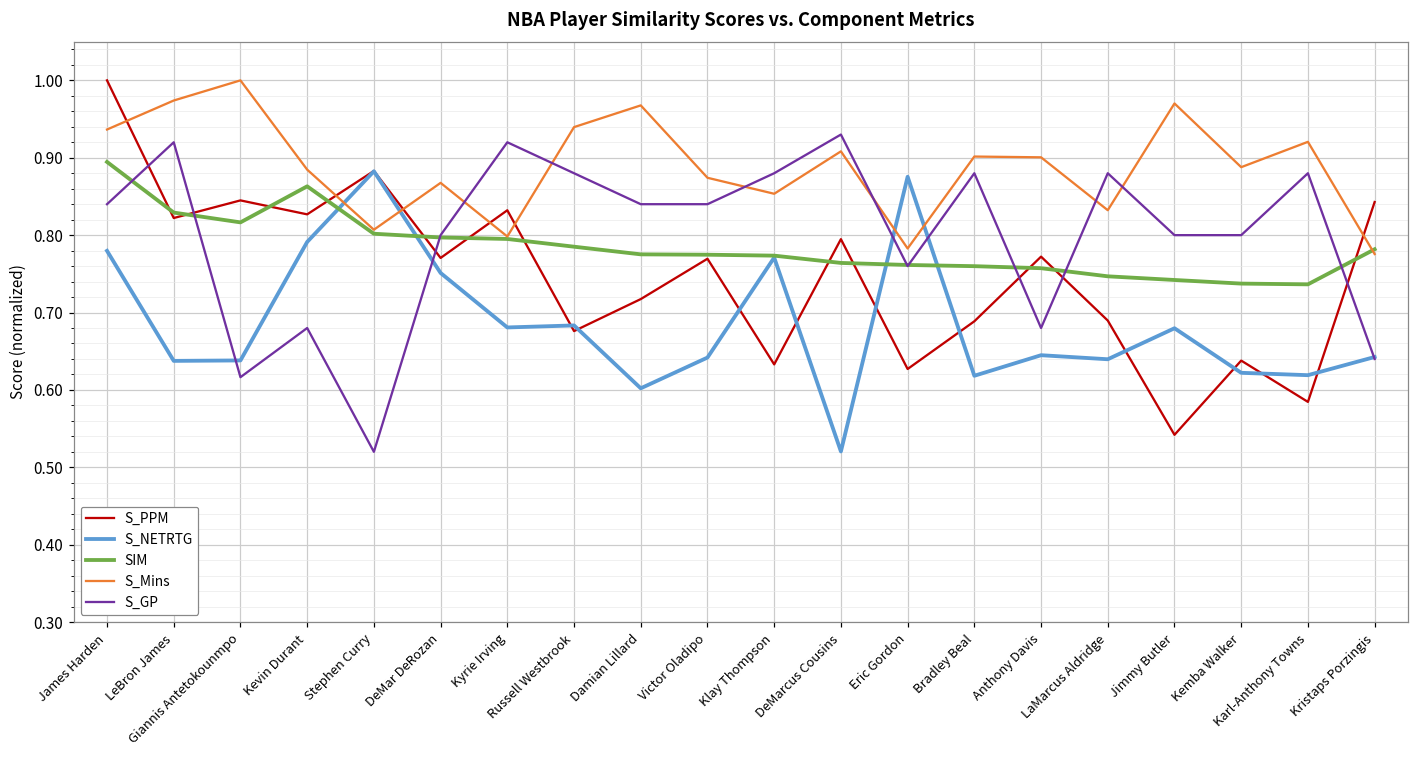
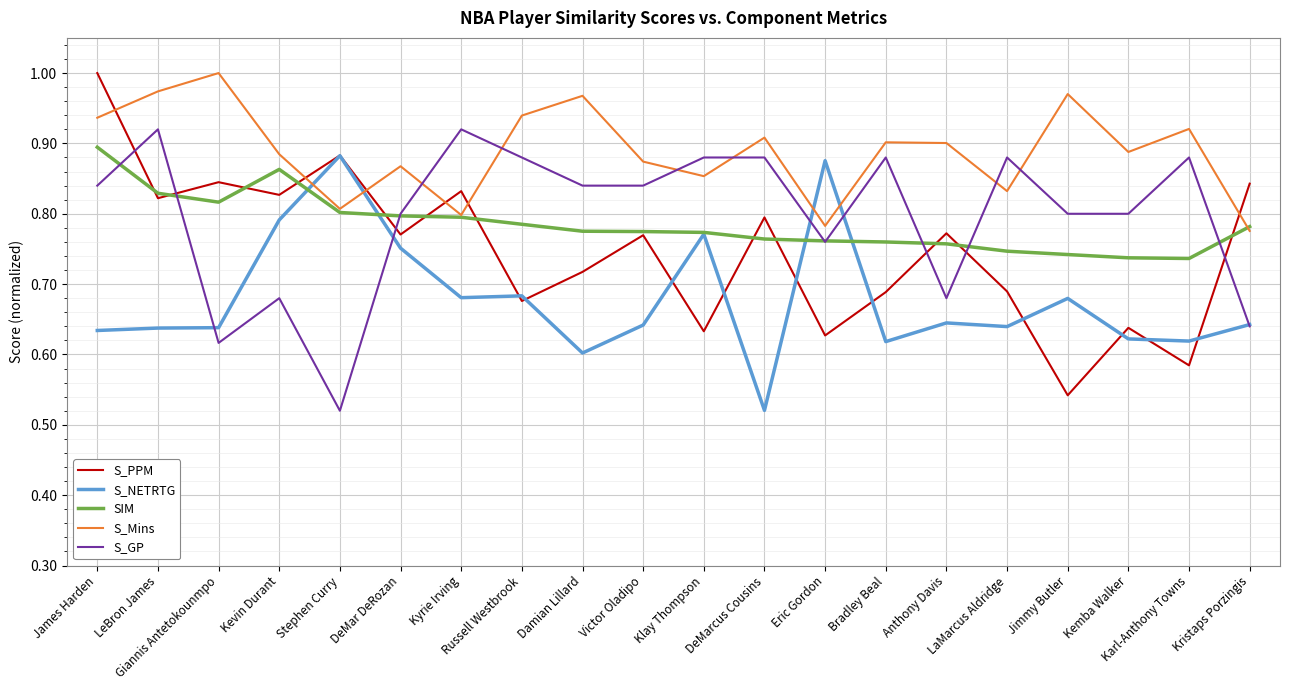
  {
    "S_PPM": {
      "James Harden": 1.00,
      "LeBron James": 0.82,
      "Giannis Antetokounmpo": 0.84,
      "Kevin Durant": 0.83,
      "DeMar DeRozan": 0.77,
      "Kyrie Irving": 0.83,
      "Russell Westbrook": 0.68,
      "Damian Lillard": 0.72,
      "Victor Oladipo": 0.77,
      "Klay Thompson": 0.63,
      "DeMarcus Cousins": 0.79,
      "Eric Gordon": 0.63,
      "Bradley Beal": 0.69,
      "Anthony Davis": 0.77,
      "LaMarcus Aldridge": 0.69,
      "Jimmy Butler": 0.54,
      "Kemba Walker": 0.64,
      "Karl-Anthony Towns": 0.58,
      "Kristaps Porzingis": 0.84
    },
    "S_NETRTG": {
-     "James Harden": 0.78,
+     "James Harden": 0.63,
      "LeBron James": 0.64,
      "Giannis Antetokounmpo": 0.64,
      "Kevin Durant": 0.79,
      "DeMar DeRozan": 0.75,
      "Kyrie Irving": 0.68,
      "Russell Westbrook": 0.68,
      "Damian Lillard": 0.60,
      "Victor Oladipo": 0.64,
      "DeMarcus Cousins": 0.52,
      "Eric Gordon": 0.88,
      "Bradley Beal": 0.62,
      "Anthony Davis": 0.64,
      "LaMarcus Aldridge": 0.64,
      "Jimmy Butler": 0.68,
      "Kemba Walker": 0.62,
      "Karl-Anthony Towns": 0.62
    },
    "SIM": {
      "James Harden": 0.89,
      "LeBron James": 0.83,
      "Giannis Antetokounmpo": 0.82,
      "Kevin Durant": 0.86,
      "Stephen Curry": 0.80,
      "Russell Westbrook": 0.79,
      "Damian Lillard": 0.78,
      "Victor Oladipo": 0.77,
      "DeMarcus Cousins": 0.76,
      "Bradley Beal": 0.76,
      "Anthony Davis": 0.76,
      "LaMarcus Aldridge": 0.75,
      "Jimmy Butler": 0.74,
      "Kemba Walker": 0.74,
      "Karl-Anthony Towns": 0.74,
      "Kristaps Porzingis": 0.78
    },
    "S_Mins": {
      "James Harden": 0.94,
      "LeBron James": 0.97,
      "Giannis Antetokounmpo": 1.00,
      "Kevin Durant": 0.88,
      "Stephen Curry": 0.81,
      "DeMar DeRozan": 0.87,
      "Russell Westbrook": 0.94,
      "Damian Lillard": 0.97,
      "Victor Oladipo": 0.87,
      "Klay Thompson": 0.85,
      "DeMarcus Cousins": 0.91,
      "Eric Gordon": 0.78,
      "Bradley Beal": 0.90,
      "Anthony Davis": 0.90,
      "LaMarcus Aldridge": 0.83,
      "Jimmy Butler": 0.97,
      "Kemba Walker": 0.89,
      "Karl-Anthony Towns": 0.92,
      "Kristaps Porzingis": 0.78
    },
    "S_GP": {
      "James Harden": 0.84,
      "LeBron James": 0.92,
      "Giannis Antetokounmpo": 0.62,
      "Kevin Durant": 0.68,
      "Stephen Curry": 0.52,
      "Kyrie Irving": 0.92,
      "Russell Westbrook": 0.88,
      "Damian Lillard": 0.84,
      "Victor Oladipo": 0.84,
      "Klay Thompson": 0.88,
-     "DeMarcus Cousins": 0.93,
+     "DeMarcus Cousins": 0.88,
      "Bradley Beal": 0.88,
      "Anthony Davis": 0.68,
      "LaMarcus Aldridge": 0.88,
      "Jimmy Butler": 0.80,
      "Kemba Walker": 0.80,
      "Karl-Anthony Towns": 0.88
    }
  }
